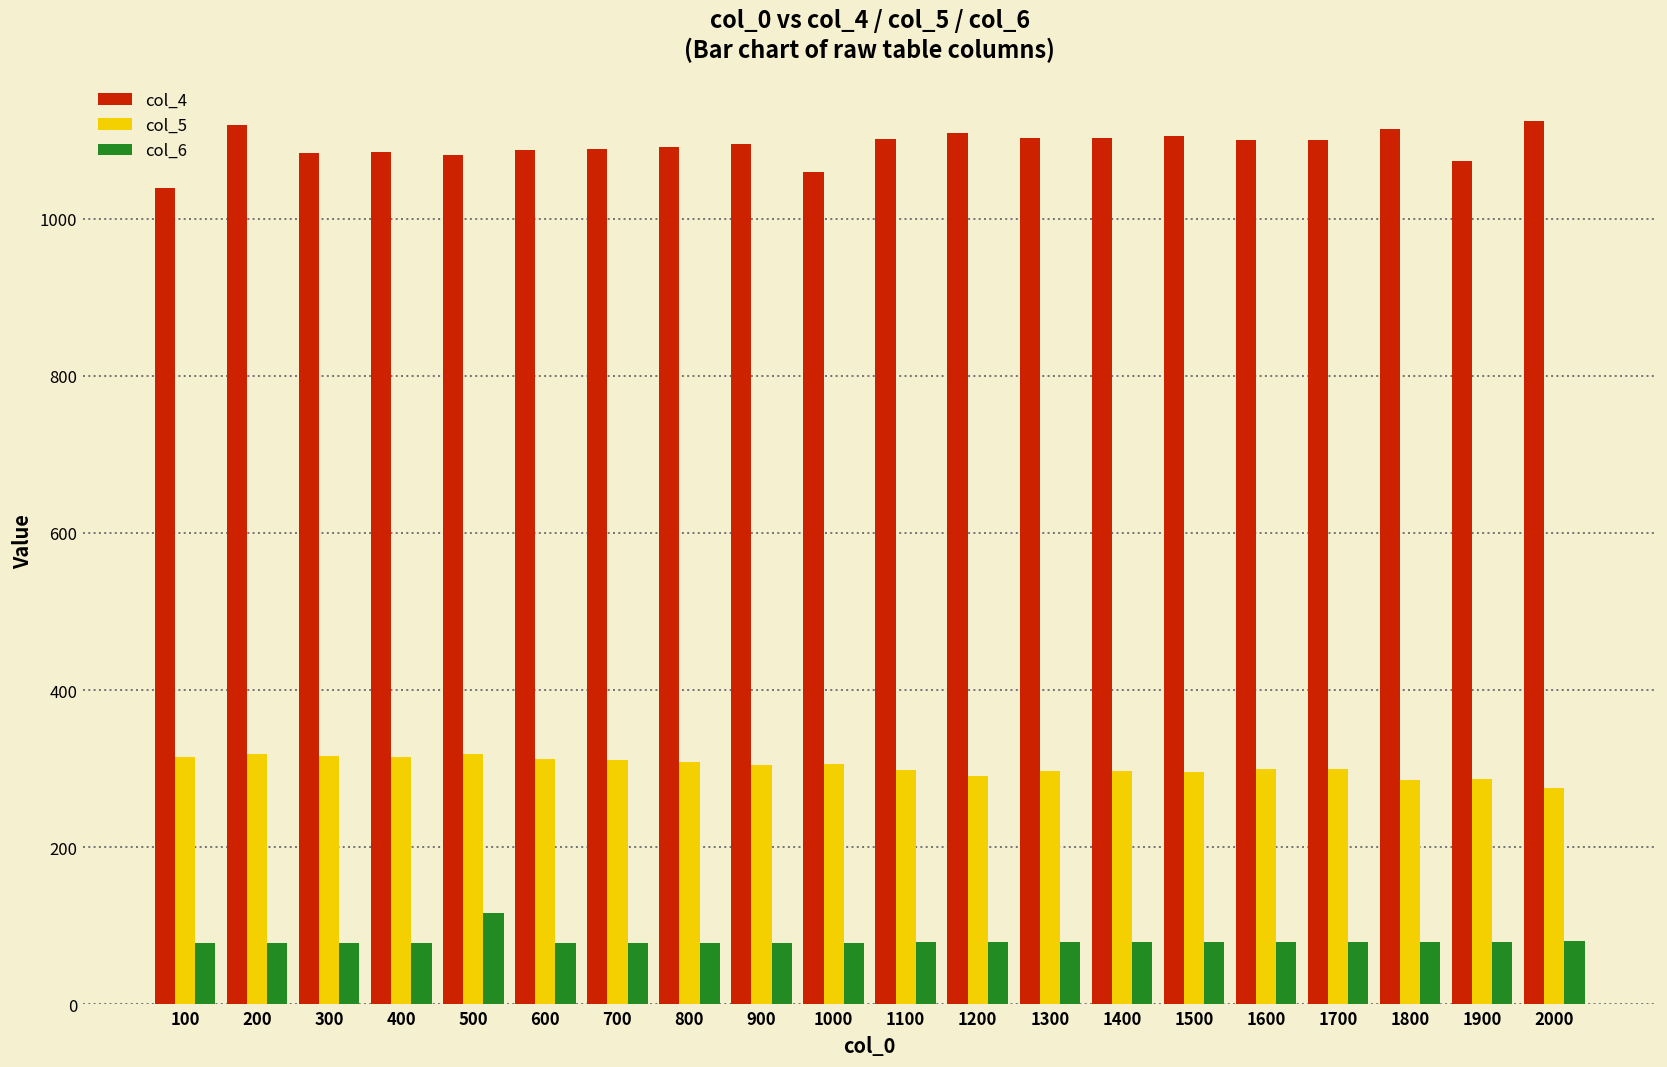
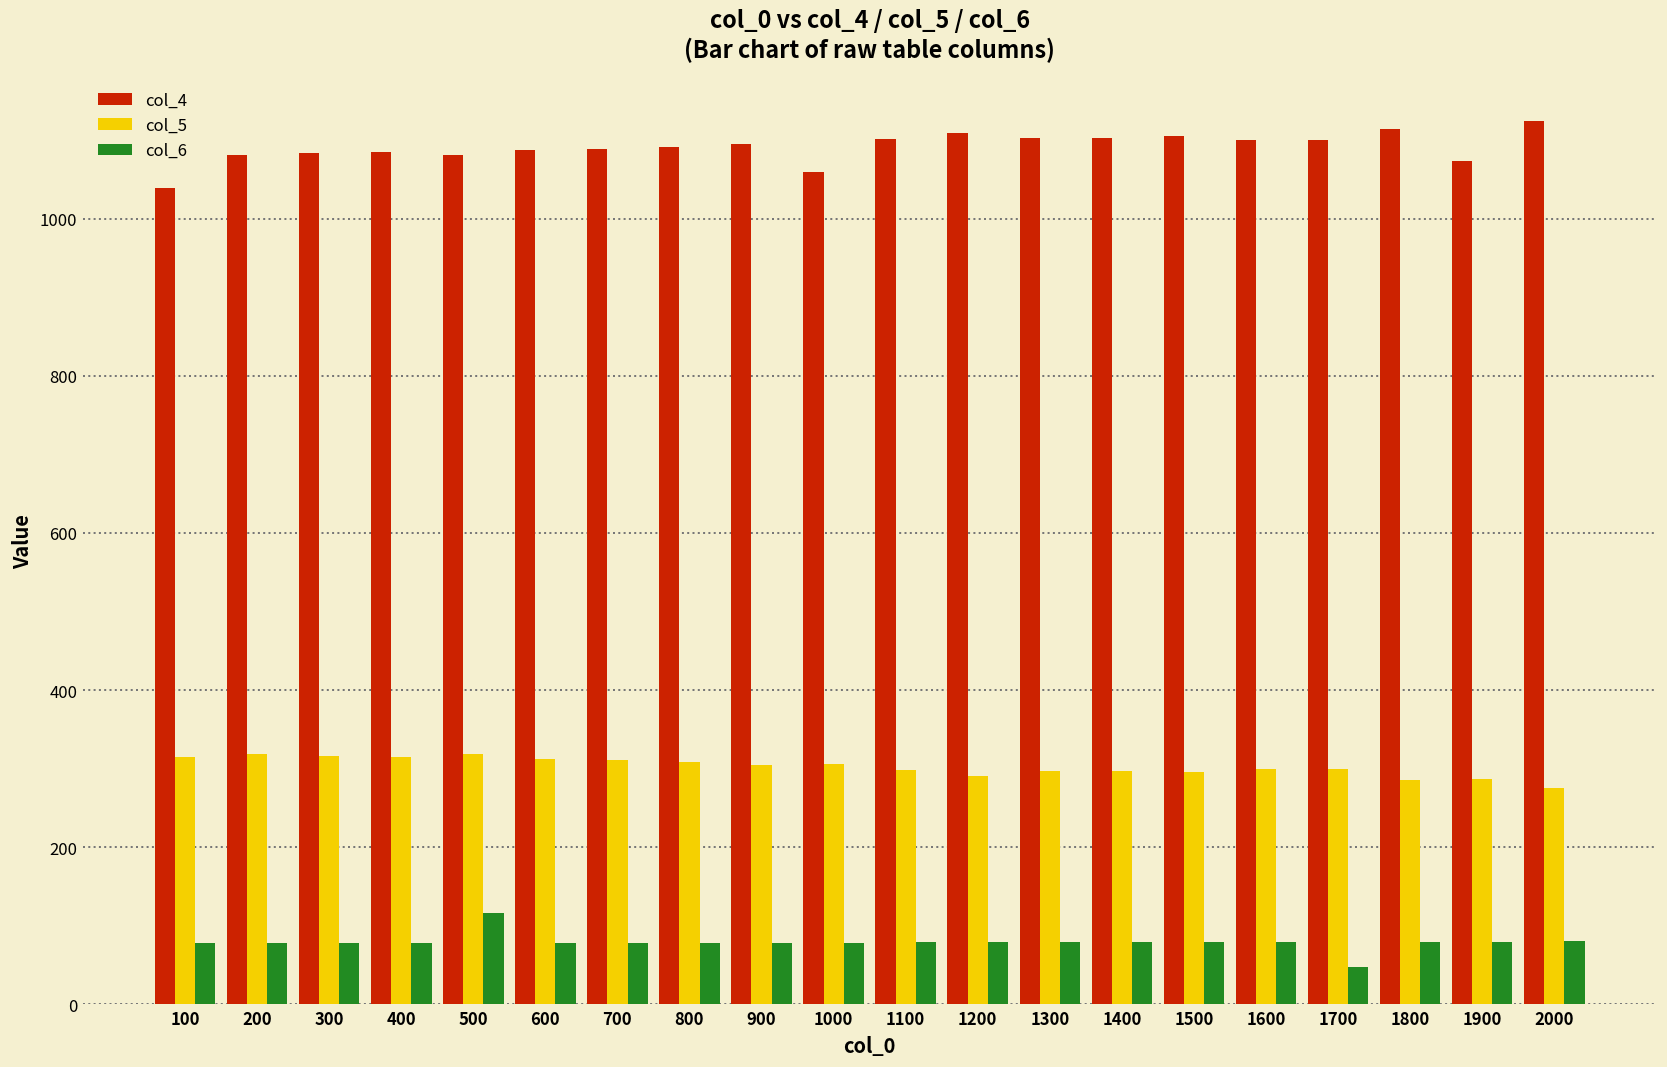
  {
    "col_4": {
      "100": 1040,
-     "200": 1120,
+     "200": 1080,
      "300": 1080,
      "400": 1090,
      "500": 1080,
      "600": 1090,
      "700": 1090,
      "800": 1090,
      "900": 1100,
      "1000": 1060,
      "1100": 1100,
      "1200": 1110,
      "1300": 1100,
      "1400": 1100,
      "1500": 1110,
      "1600": 1100,
      "1700": 1100,
      "1800": 1120,
      "1900": 1070,
      "2000": 1130
    },
    "col_5": {
      "100": 320,
      "200": 320,
      "300": 320,
      "400": 320,
      "500": 320,
      "600": 310,
      "700": 310,
      "800": 310,
      "900": 300,
      "1000": 310,
      "1100": 300,
      "1200": 290,
      "1300": 300,
      "1400": 300,
      "1500": 300,
      "1600": 300,
      "1700": 300,
      "1800": 290,
      "1900": 290,
      "2000": 280
    },
    "col_6": {
      "100": 80,
      "200": 80,
      "300": 80,
      "400": 80,
      "500": 120,
      "600": 80,
      "700": 80,
      "800": 80,
      "900": 80,
      "1000": 80,
      "1100": 80,
      "1200": 80,
      "1300": 80,
      "1400": 80,
      "1500": 80,
      "1600": 80,
-     "1700": 80,
+     "1700": 50,
      "1800": 80,
      "1900": 80,
      "2000": 80
    }
  }
